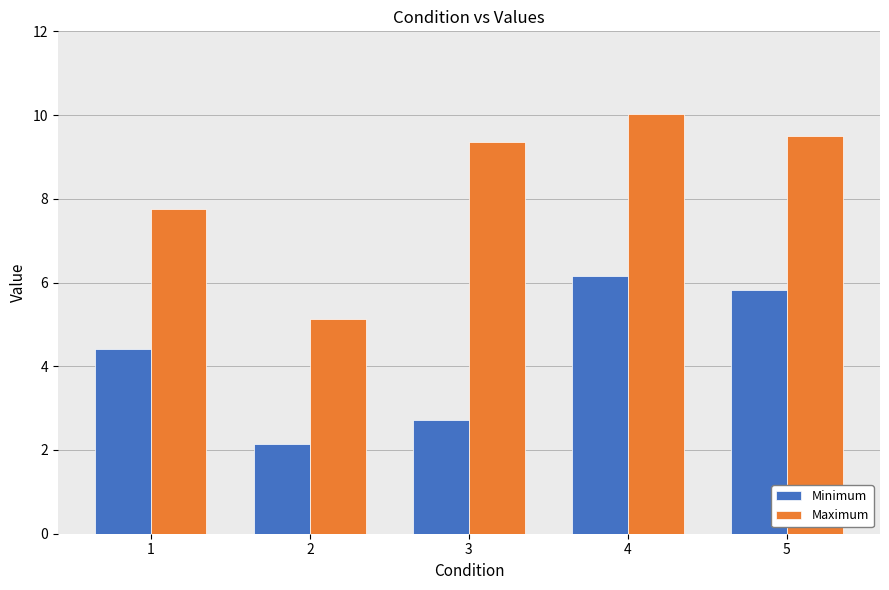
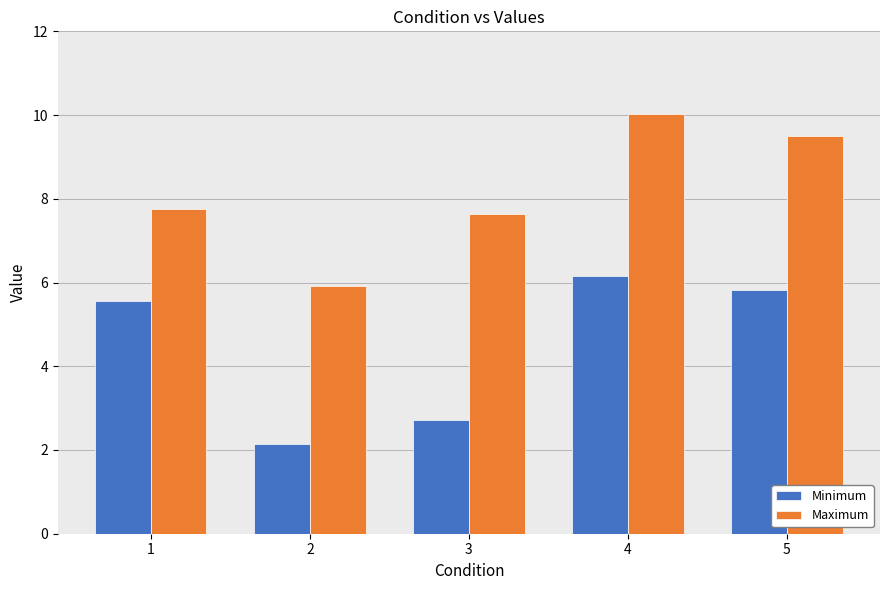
  {
    "Minimum": {
-     "1": 4.4,
+     "1": 5.6,
      "2": 2.1,
      "3": 2.7,
      "4": 6.2,
      "5": 5.8
    },
    "Maximum": {
      "1": 7.8,
-     "2": 5.1,
-     "3": 9.4,
+     "2": 5.9,
+     "3": 7.6,
      "4": 10.0,
      "5": 9.5
    }
  }
